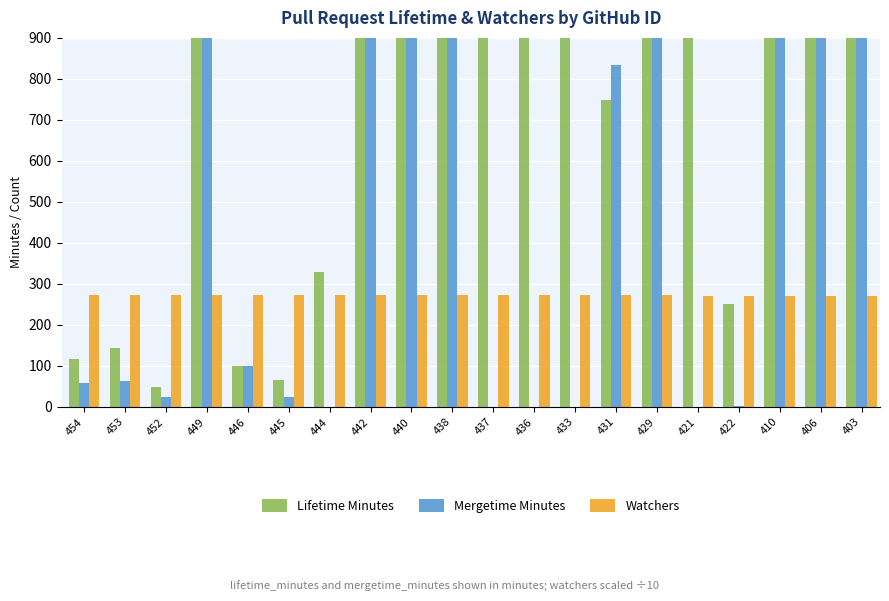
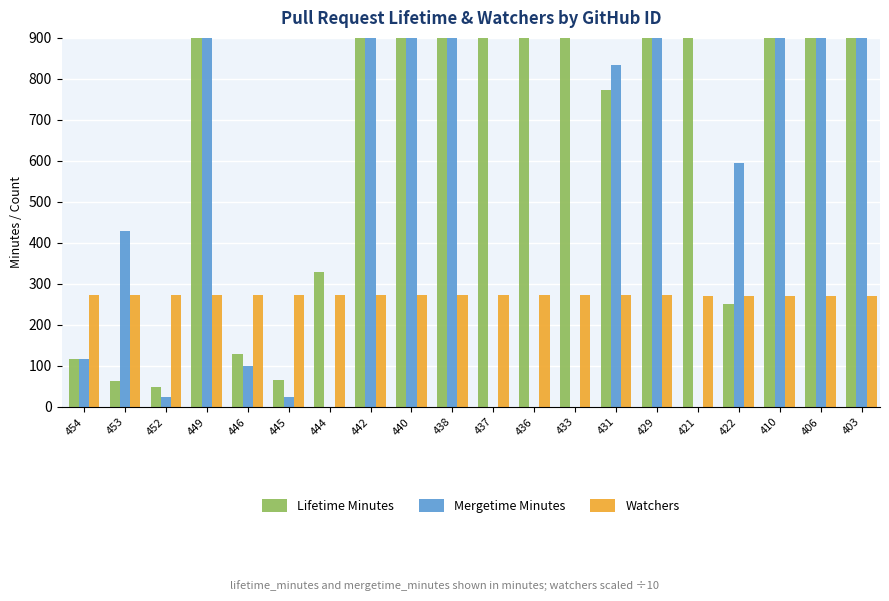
  {
    "Lifetime Minutes": {
      "454": 120,
-     "453": 140,
+     "453": 60,
      "452": 50,
-     "446": 100,
+     "446": 130,
      "445": 70,
      "444": 330,
-     "431": 750,
+     "431": 770,
      "422": 250
    },
    "Mergetime Minutes": {
-     "454": 60,
-     "453": 60,
+     "454": 120,
+     "453": 430,
      "452": 30,
      "446": 100,
      "445": 20,
      "444": 0,
      "437": 0,
      "436": 0,
      "433": 0,
      "431": 830,
      "421": 0,
-     "422": 0
+     "422": 600
    },
    "Watchers": {
      "454": 270,
      "453": 270,
      "452": 270,
      "449": 270,
      "446": 270,
      "445": 270,
      "444": 270,
      "442": 270,
      "440": 270,
      "438": 270,
      "437": 270,
      "436": 270,
      "433": 270,
      "431": 270,
      "429": 270,
      "421": 270,
      "422": 270,
      "410": 270,
      "406": 270,
      "403": 270
    }
  }
